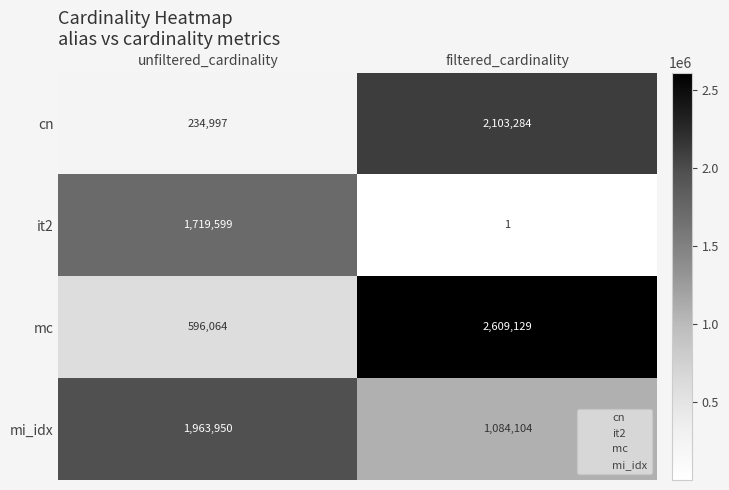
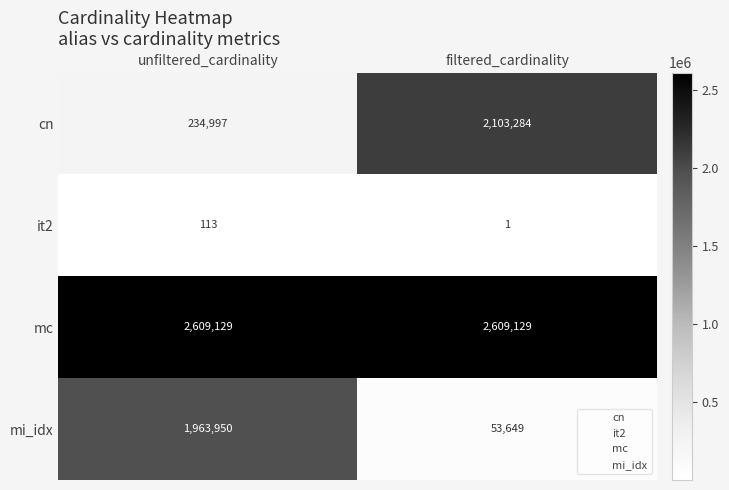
  {
    "cn": {
      "unfiltered_cardinality": "234,997",
      "filtered_cardinality": "2,103,284"
    },
    "it2": {
-     "unfiltered_cardinality": "1,719,599",
+     "unfiltered_cardinality": "113",
      "filtered_cardinality": "1"
    },
    "mc": {
-     "unfiltered_cardinality": "596,064",
+     "unfiltered_cardinality": "2,609,129",
      "filtered_cardinality": "2,609,129"
    },
    "mi_idx": {
      "unfiltered_cardinality": "1,963,950",
-     "filtered_cardinality": "1,084,104"
+     "filtered_cardinality": "53,649"
    }
  }
